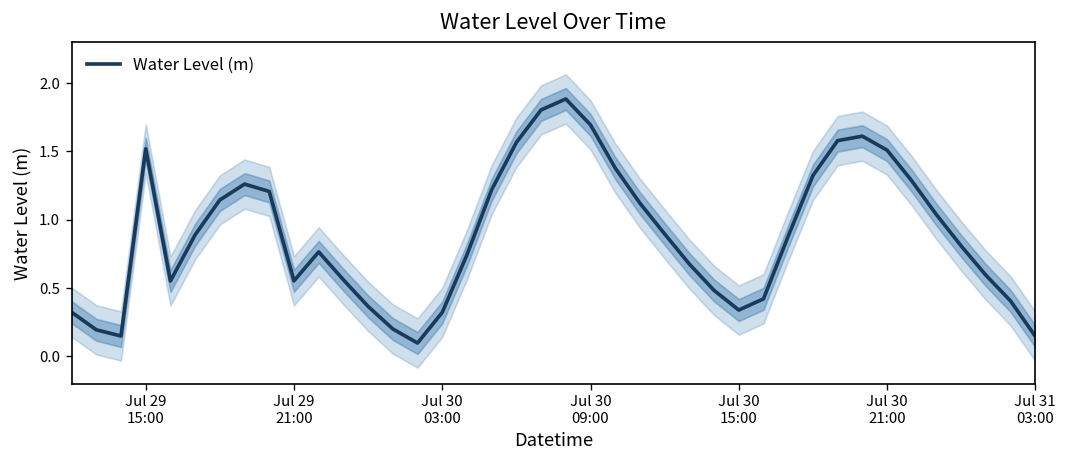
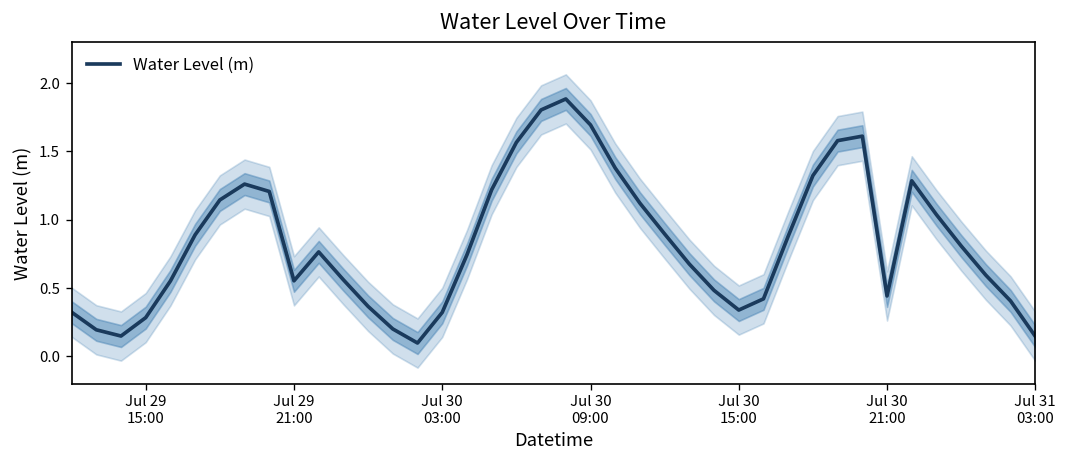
  {
    "Water Level (m)": {
-     "Jul 29 15:00": 1.52,
+     "Jul 29 15:00": 0.28,
      "Jul 29 21:00": 0.55,
      "Jul 30 03:00": 0.32,
      "Jul 30 09:00": 1.69,
      "Jul 30 15:00": 0.34,
-     "Jul 30 21:00": 1.51,
+     "Jul 30 21:00": 0.44,
      "Jul 31 03:00": 0.15
    }
  }
